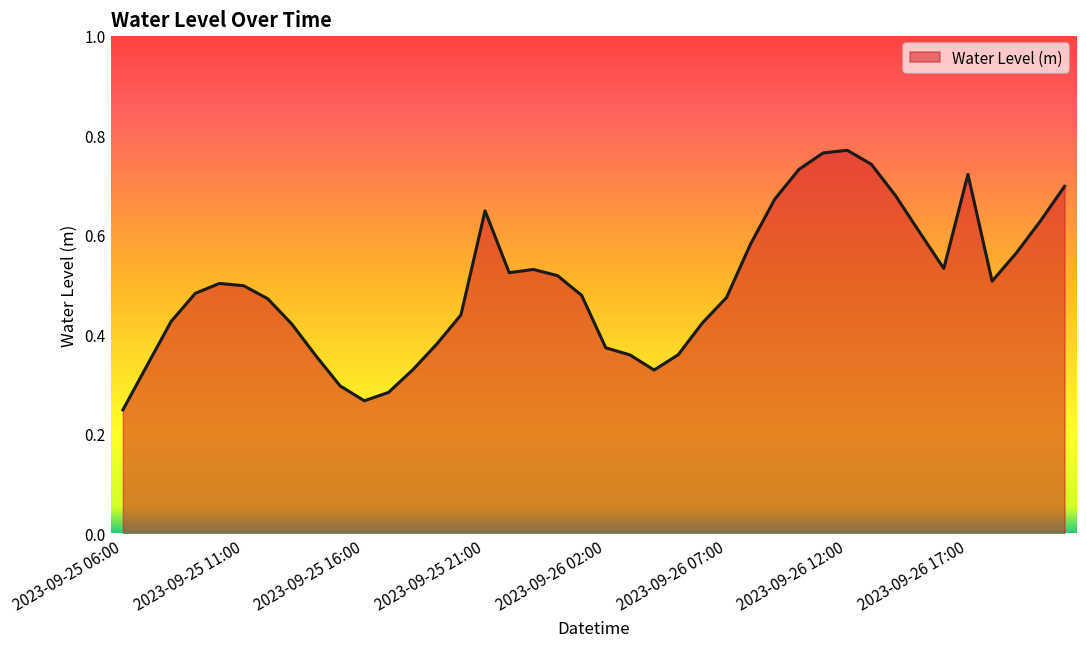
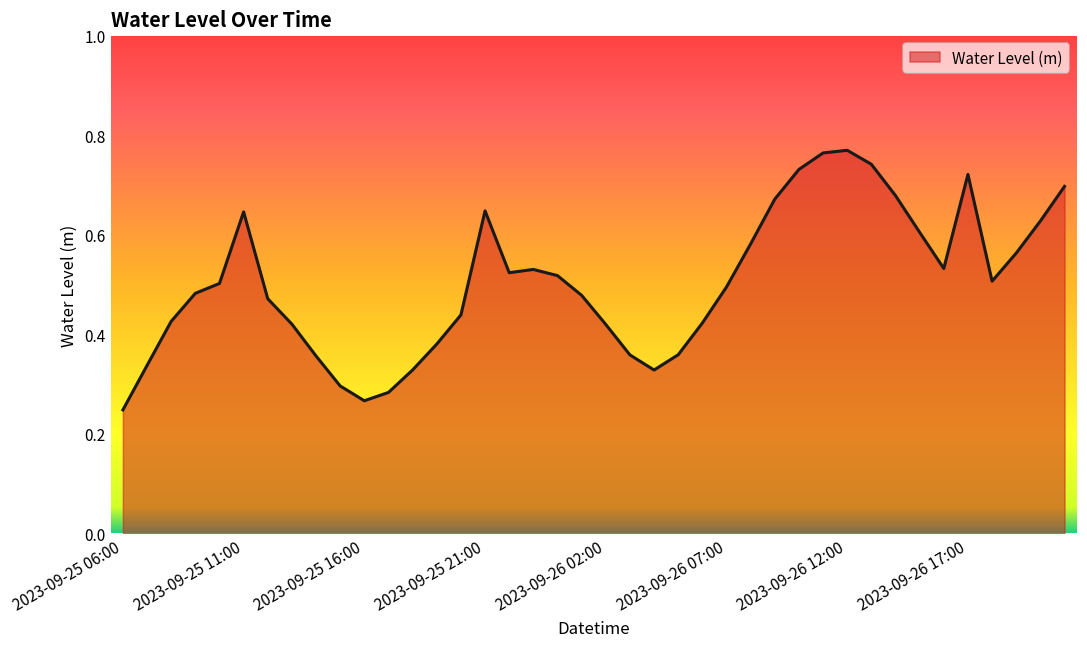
  {
    "2023-09-25 06:00": 0.25,
-   "2023-09-25 11:00": 0.50,
+   "2023-09-25 11:00": 0.65,
    "2023-09-25 16:00": 0.27,
    "2023-09-25 21:00": 0.65,
-   "2023-09-26 02:00": 0.37,
-   "2023-09-26 07:00": 0.47,
+   "2023-09-26 02:00": 0.42,
+   "2023-09-26 07:00": 0.50,
    "2023-09-26 12:00": 0.77,
    "2023-09-26 17:00": 0.72
  }
